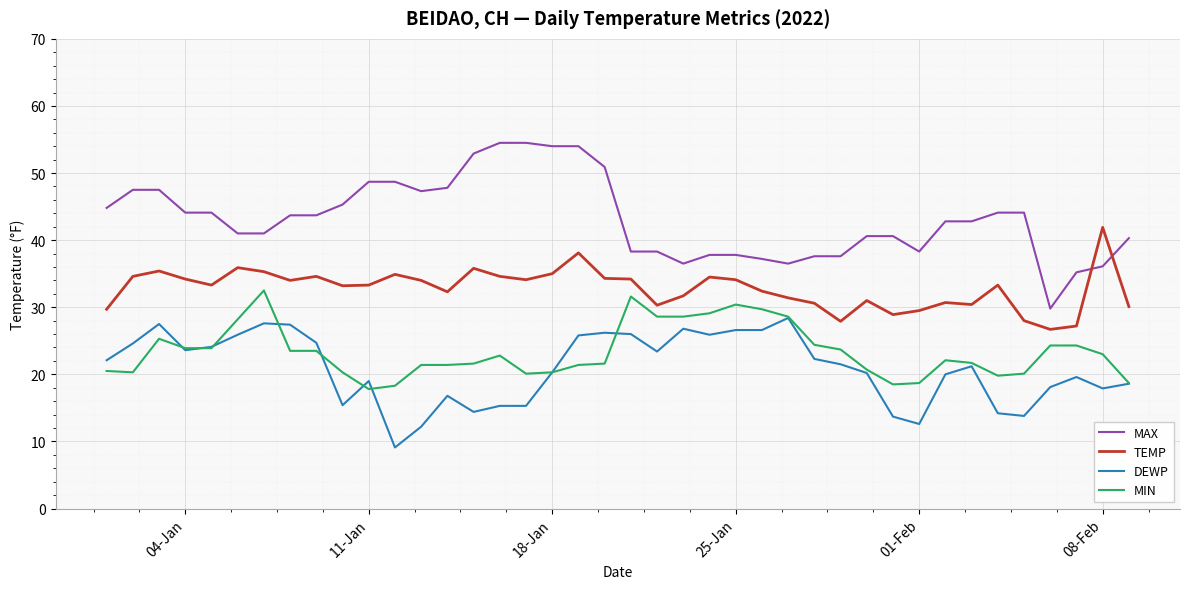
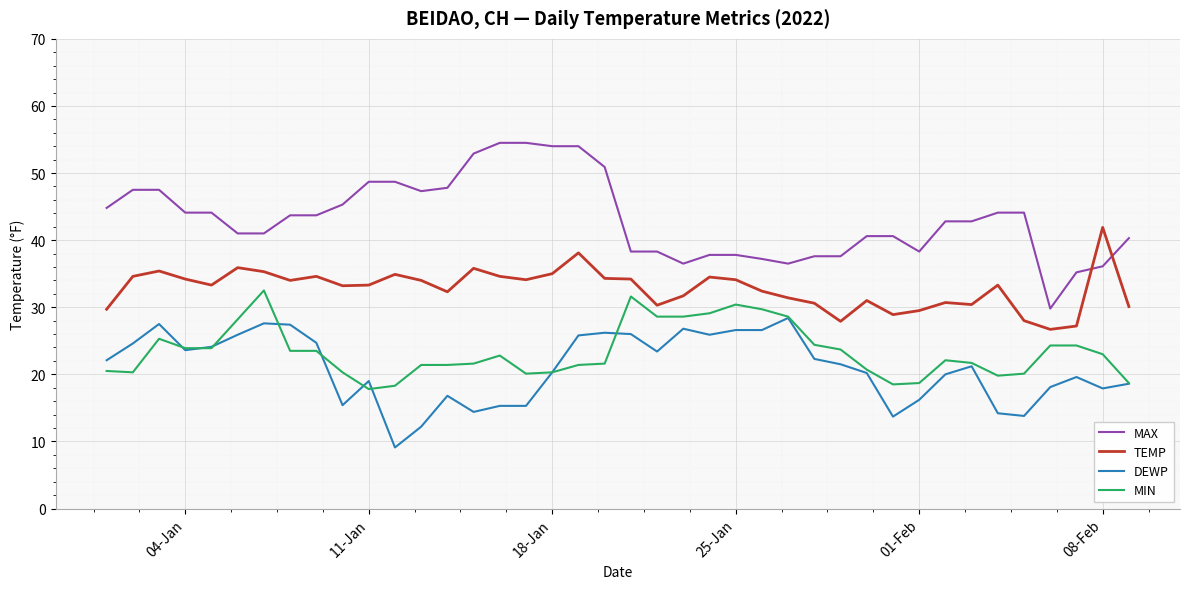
  {
    "MAX": {
      "04-Jan": 44,
      "11-Jan": 49,
      "18-Jan": 54,
      "25-Jan": 38,
      "01-Feb": 38,
      "08-Feb": 36
    },
    "TEMP": {
      "04-Jan": 34,
      "11-Jan": 33,
      "18-Jan": 35,
      "25-Jan": 34,
      "01-Feb": 30,
      "08-Feb": 42
    },
    "DEWP": {
      "11-Jan": 19,
      "25-Jan": 27,
-     "01-Feb": 13,
+     "01-Feb": 16,
      "08-Feb": 18
    },
    "MIN": {
      "11-Jan": 18,
      "25-Jan": 30,
      "01-Feb": 19,
      "08-Feb": 23
    }
  }
